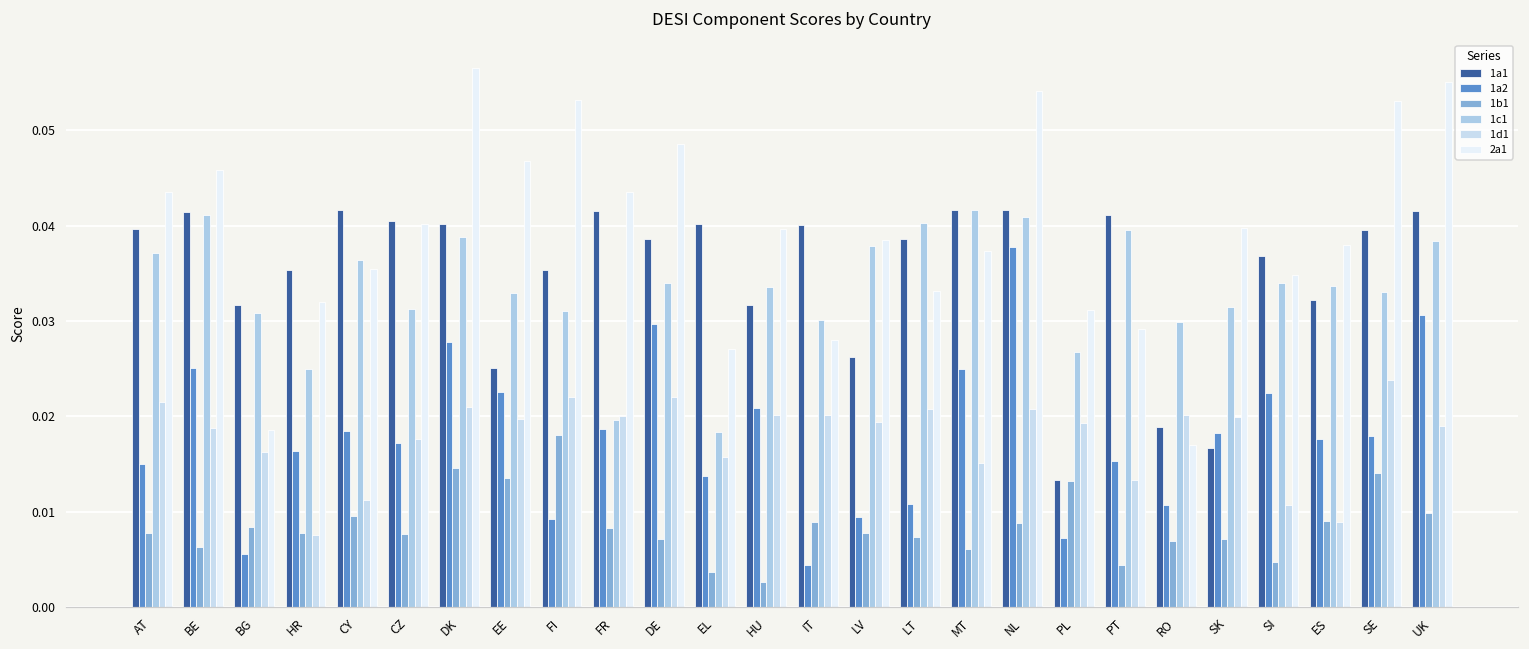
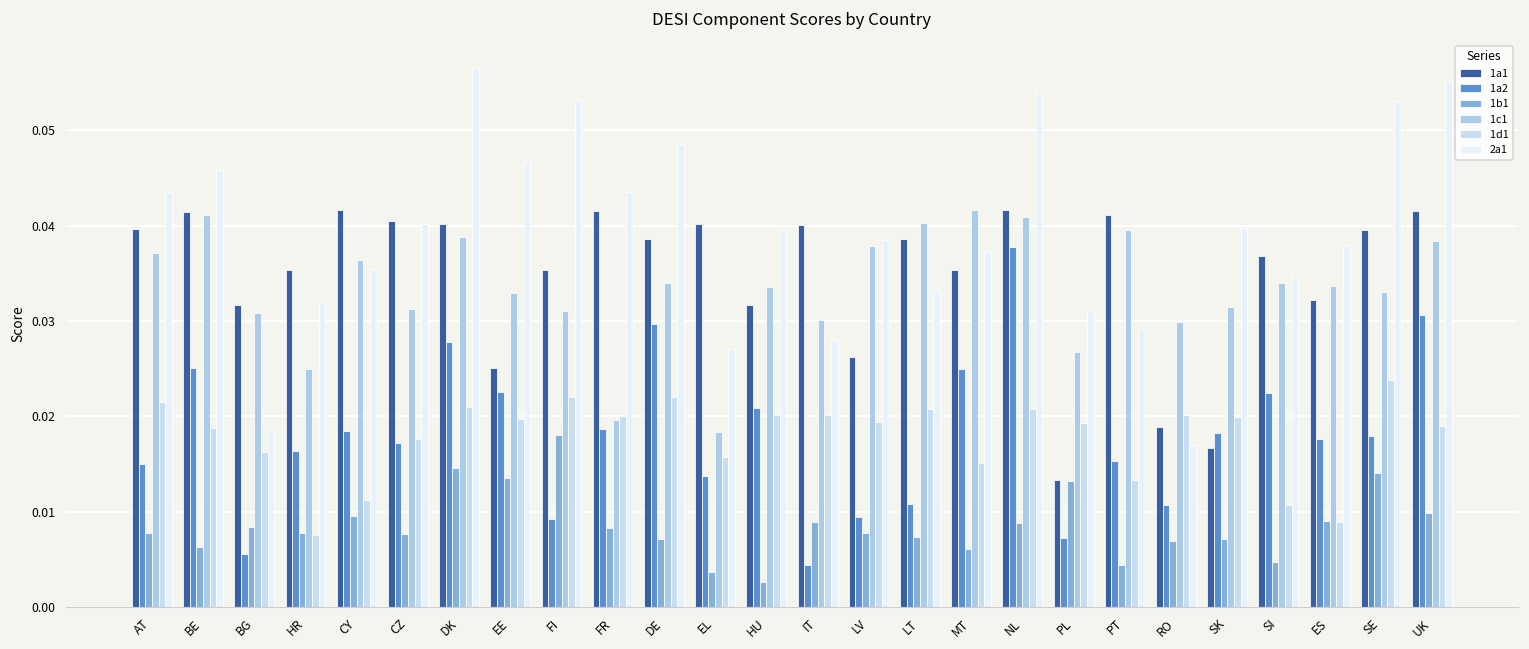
  {
    "1a1": {
      "AT": 0.040,
      "BE": 0.041,
      "BG": 0.032,
      "HR": 0.035,
      "CY": 0.042,
      "CZ": 0.041,
      "DK": 0.040,
      "EE": 0.025,
      "FI": 0.035,
      "FR": 0.042,
      "DE": 0.039,
      "EL": 0.040,
      "HU": 0.032,
      "IT": 0.040,
      "LV": 0.026,
      "LT": 0.039,
-     "MT": 0.042,
+     "MT": 0.035,
      "NL": 0.042,
      "PL": 0.013,
      "PT": 0.041,
      "RO": 0.019,
      "SK": 0.017,
      "SI": 0.037,
      "ES": 0.032,
      "SE": 0.040,
      "UK": 0.042
    }
  }
